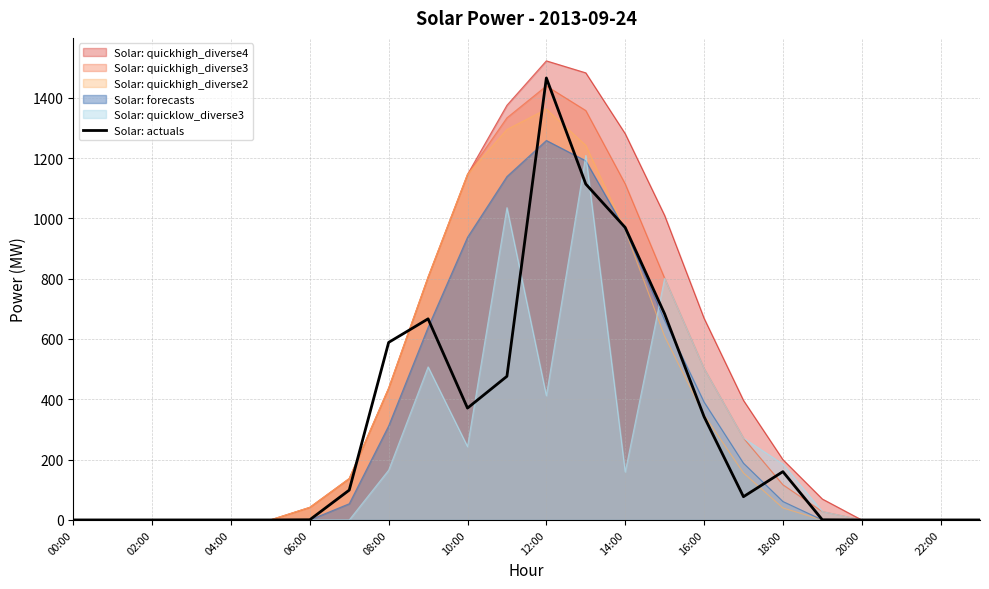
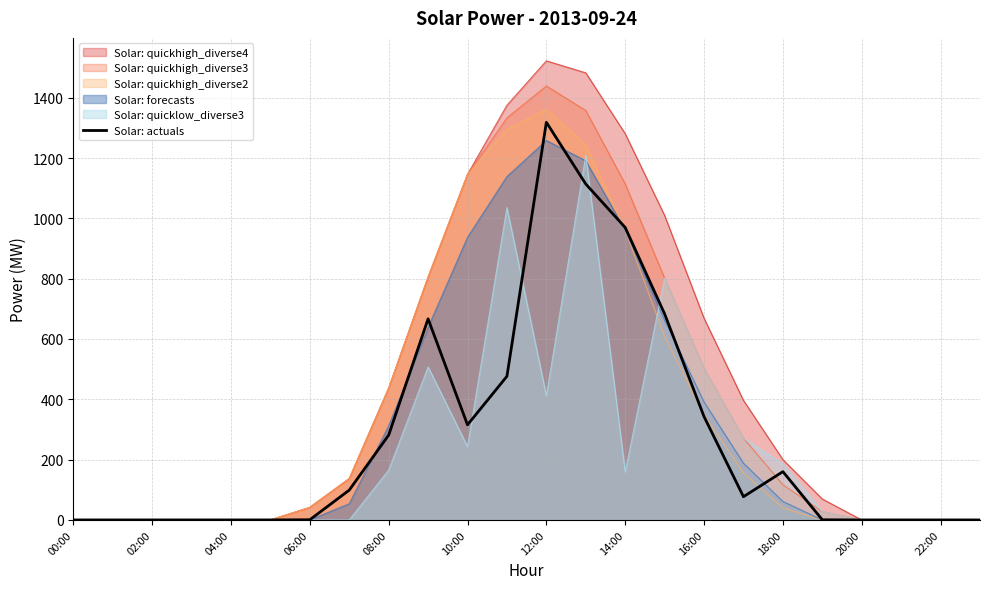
  {
    "Solar: forecasts": {
      "08:00": 310,
      "10:00": 940,
      "12:00": 1260,
      "16:00": 390,
      "18:00": 60
    },
    "Solar: quicklow_diverse3": {
      "08:00": 170,
      "10:00": 240,
      "12:00": 410,
      "14:00": 160,
      "18:00": 190
    },
    "Solar: actuals": {
-     "08:00": 590,
-     "10:00": 370,
-     "12:00": 1470,
+     "08:00": 280,
+     "10:00": 320,
+     "12:00": 1320,
      "18:00": 160
    }
  }
